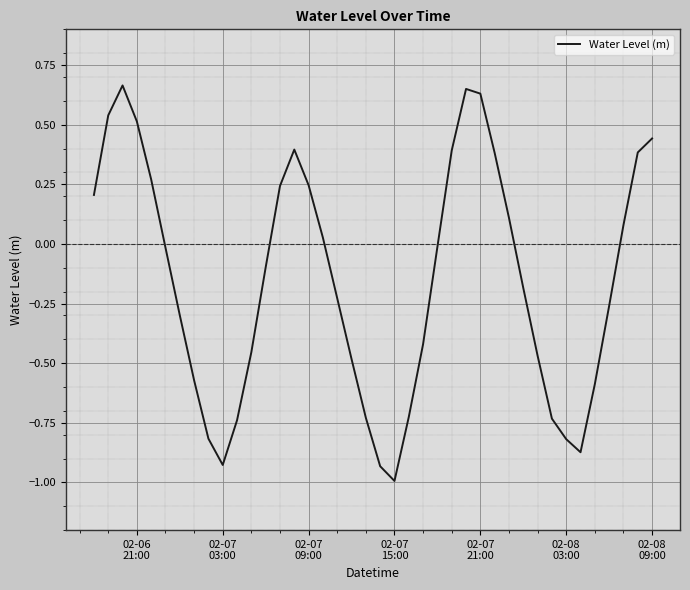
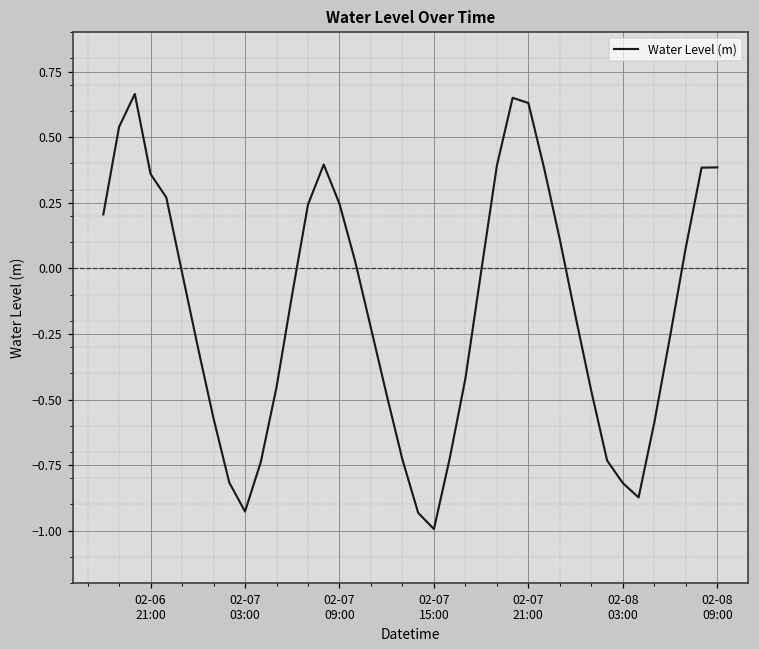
  {
-   "02-06 21:00": 0.51,
+   "02-06 21:00": 0.36,
    "02-07 03:00": -0.93,
    "02-07 09:00": 0.25,
    "02-07 15:00": -0.99,
    "02-07 21:00": 0.63,
    "02-08 03:00": -0.82,
-   "02-08 09:00": 0.44
+   "02-08 09:00": 0.38
  }
